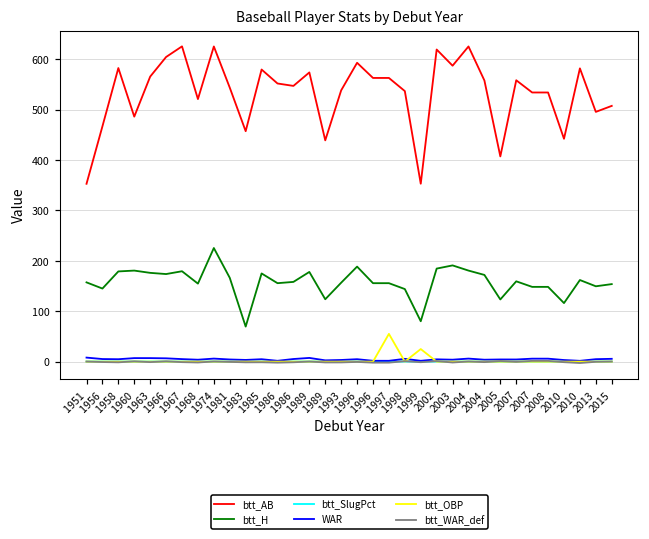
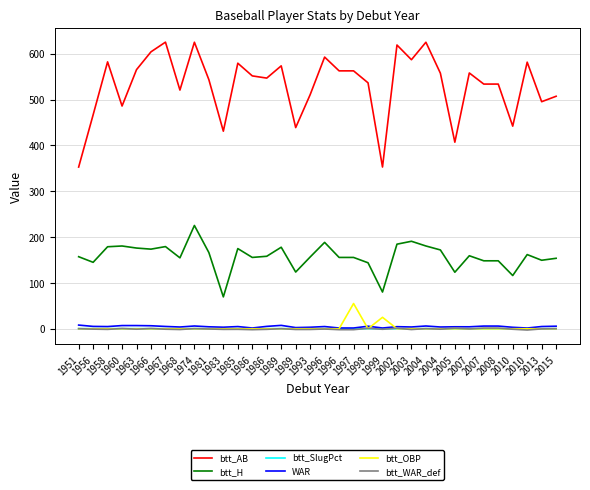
  {
    "btt_AB": {
      "1951": 350,
      "1956": 470,
      "1958": 580,
      "1960": 490,
      "1963": 570,
      "1966": 600,
      "1967": 630,
      "1968": 520,
      "1974": 630,
      "1981": 540,
-     "1983": 460,
+     "1983": 430,
      "1985": 580,
-     "1993": 540,
+     "1993": 510,
      "1997": 560,
      "1998": 540,
      "1999": 350,
      "2002": 620,
      "2003": 590,
      "2005": 410,
      "2008": 530,
      "2013": 500,
      "2015": 510
    },
    "btt_H": {
      "1951": 160,
      "1956": 150,
      "1958": 180,
      "1960": 180,
      "1963": 180,
      "1966": 170,
      "1967": 180,
      "1968": 150,
      "1974": 230,
      "1981": 170,
      "1983": 70,
      "1985": 180,
      "1993": 160,
      "1997": 160,
      "1998": 140,
      "1999": 80,
      "2002": 180,
      "2003": 190,
      "2005": 120,
      "2008": 150,
      "2013": 150,
      "2015": 150
    },
    "WAR": {
      "1951": 10,
      "1960": 10,
      "1963": 10,
      "1966": 10,
      "1974": 10
    },
    "btt_OBP": {
      "1997": 60,
      "1999": 30
    }
  }
